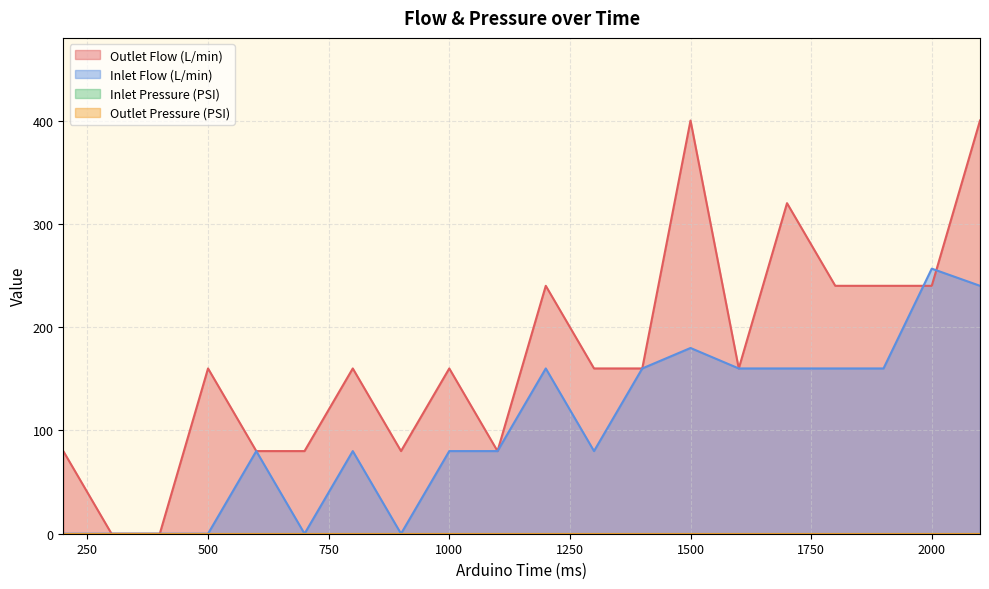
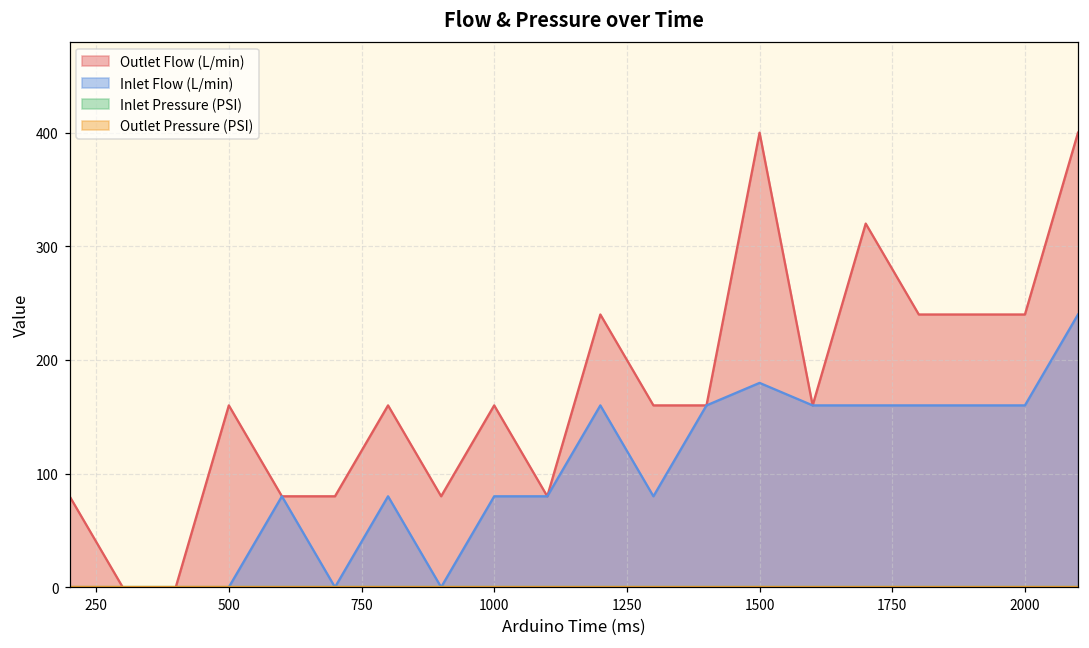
  {
    "Inlet Flow (L/min)": {
      "1000": 80,
      "1500": 180,
-     "2000": 257
+     "2000": 160
    }
  }
